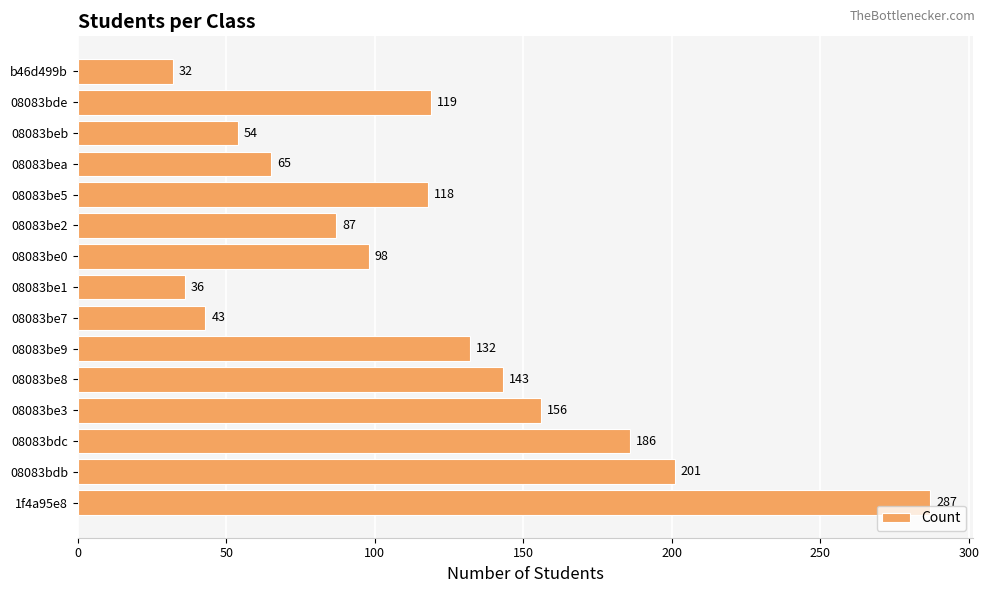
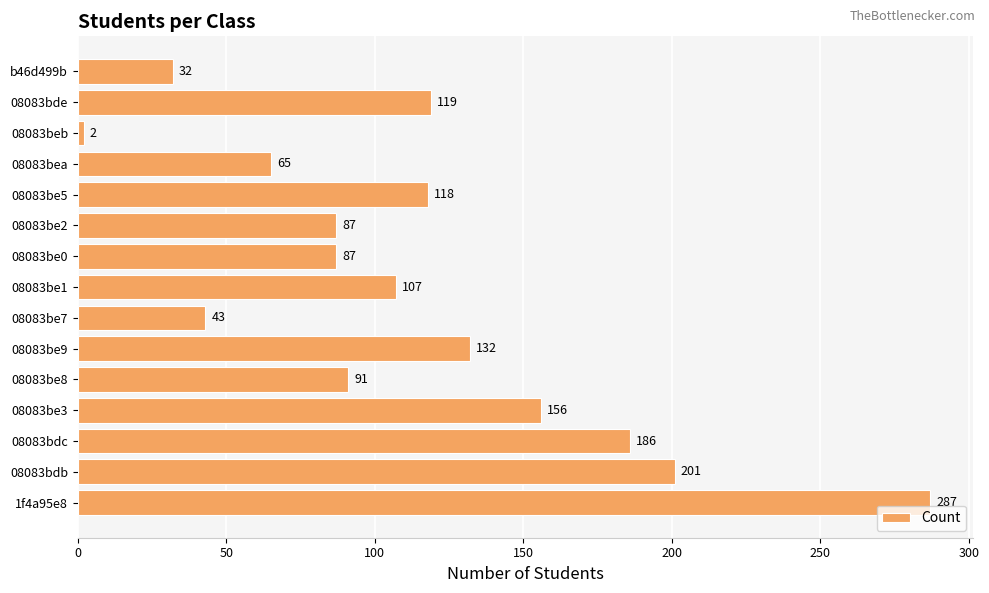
  {
    "b46d499b": 32,
    "08083bde": 119,
-   "08083beb": 54,
+   "08083beb": 2,
    "08083bea": 65,
    "08083be5": 118,
    "08083be2": 87,
-   "08083be0": 98,
-   "08083be1": 36,
+   "08083be0": 87,
+   "08083be1": 107,
    "08083be7": 43,
    "08083be9": 132,
-   "08083be8": 143,
+   "08083be8": 91,
    "08083be3": 156,
    "08083bdc": 186,
    "08083bdb": 201
  }
